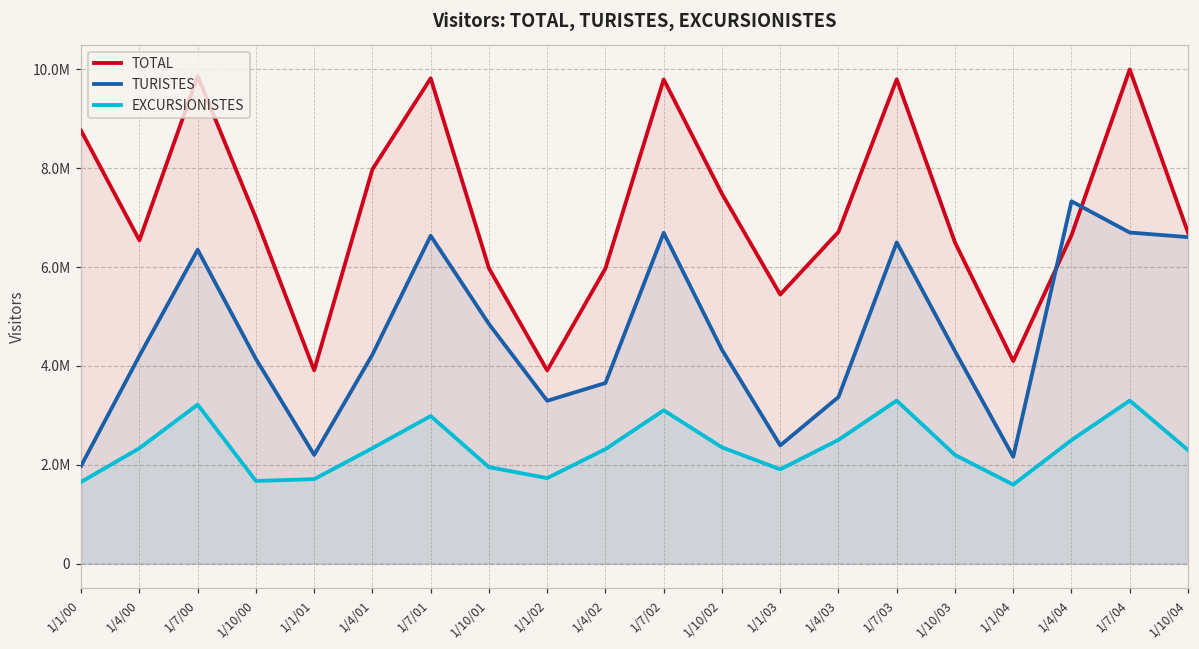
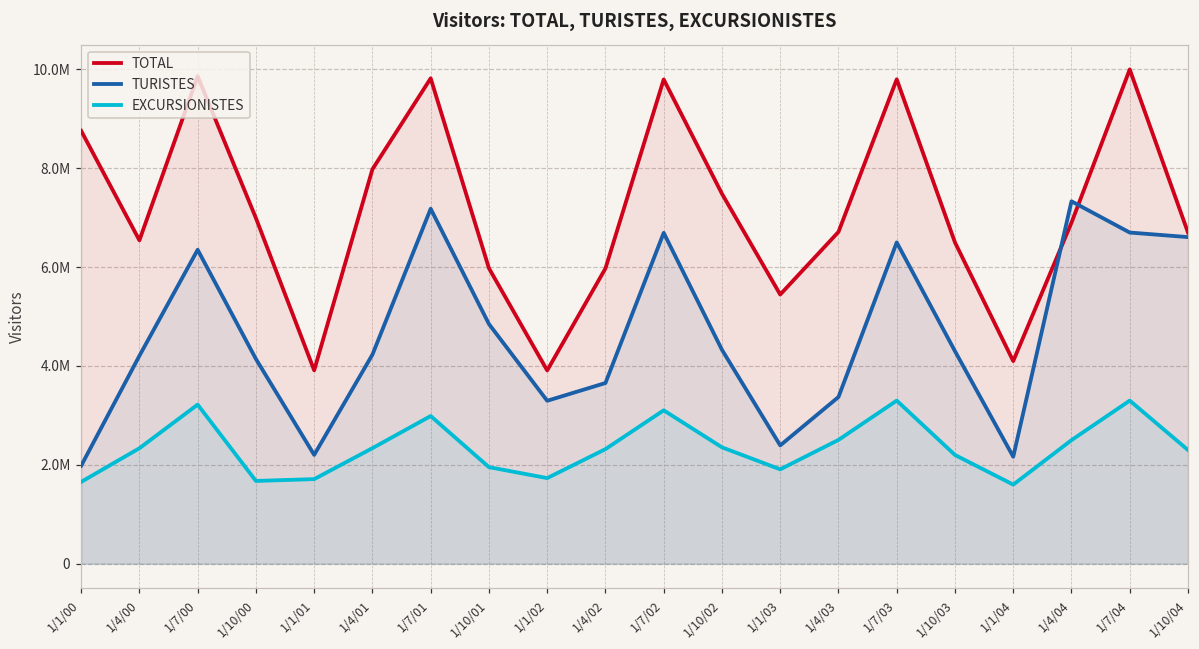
  {
    "TOTAL": {
      "1/1/00": 8800000,
      "1/4/00": 6500000,
      "1/10/00": 7000000,
      "1/1/01": 3900000,
      "1/4/01": 8000000,
      "1/7/01": 9800000,
      "1/10/01": 6000000,
      "1/1/02": 3900000,
      "1/4/02": 6000000,
      "1/7/02": 9800000,
      "1/10/02": 7500000,
      "1/1/03": 5400000,
      "1/4/03": 6700000,
      "1/7/03": 9800000,
      "1/10/03": 6500000,
      "1/1/04": 4100000,
-     "1/4/04": 6600000,
+     "1/4/04": 6900000,
      "1/7/04": 10000000,
      "1/10/04": 6700000
    },
    "TURISTES": {
      "1/1/00": 2000000,
      "1/4/00": 4200000,
      "1/7/00": 6400000,
      "1/10/00": 4100000,
      "1/1/01": 2200000,
      "1/4/01": 4200000,
-     "1/7/01": 6600000,
+     "1/7/01": 7200000,
      "1/10/01": 4800000,
      "1/1/02": 3300000,
      "1/4/02": 3700000,
      "1/7/02": 6700000,
      "1/10/02": 4300000,
      "1/1/03": 2400000,
      "1/4/03": 3400000,
      "1/7/03": 6500000,
      "1/10/03": 4300000,
      "1/1/04": 2200000,
      "1/4/04": 7300000,
      "1/7/04": 6700000,
      "1/10/04": 6600000
    },
    "EXCURSIONISTES": {
      "1/1/00": 1700000,
      "1/4/00": 2300000,
      "1/7/00": 3200000,
      "1/10/00": 1700000,
      "1/1/01": 1700000,
      "1/4/01": 2300000,
      "1/7/01": 3000000,
      "1/10/01": 2000000,
      "1/1/02": 1700000,
      "1/4/02": 2300000,
      "1/7/02": 3100000,
      "1/10/02": 2400000,
      "1/1/03": 1900000,
      "1/4/03": 2500000,
      "1/7/03": 3300000,
      "1/10/03": 2200000,
      "1/1/04": 1600000,
      "1/4/04": 2500000,
      "1/7/04": 3300000,
      "1/10/04": 2300000
    }
  }
